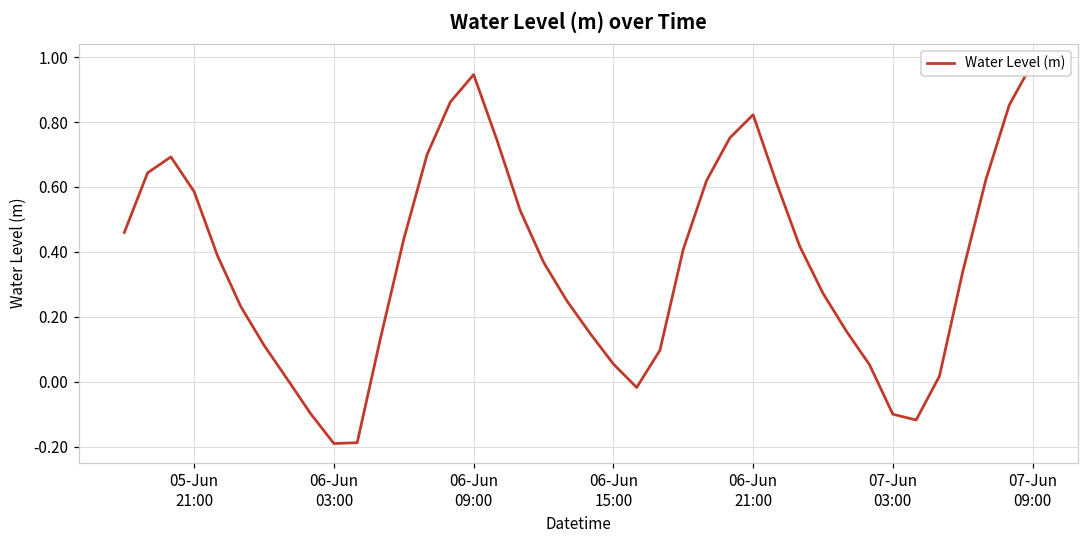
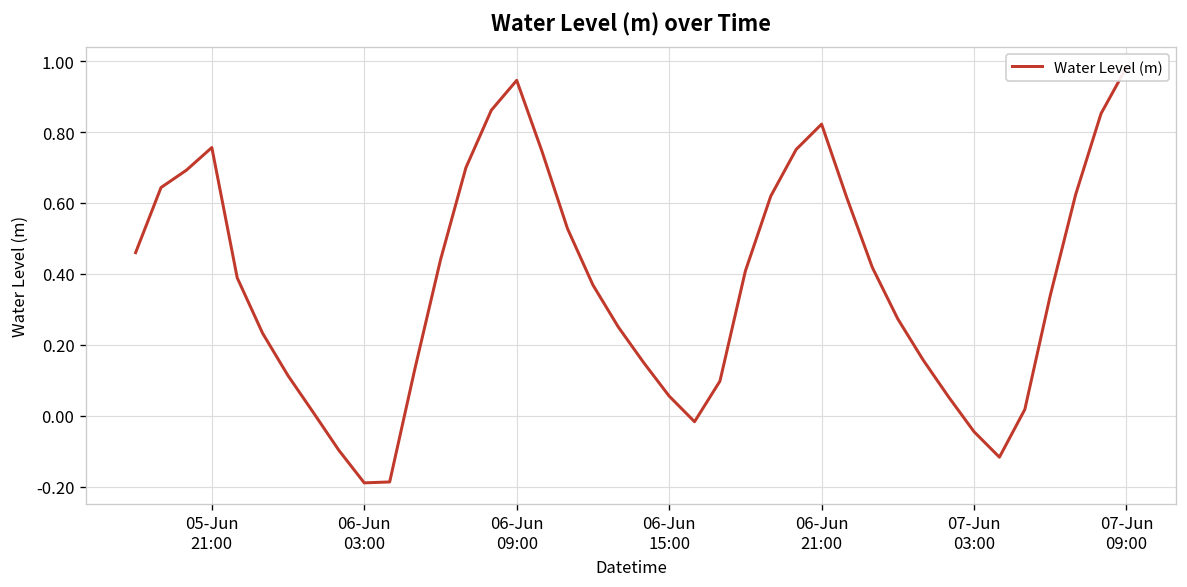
  {
-   "05-Jun 21:00": 0.59,
+   "05-Jun 21:00": 0.76,
    "06-Jun 03:00": -0.19,
    "06-Jun 09:00": 0.95,
    "06-Jun 15:00": 0.06,
    "06-Jun 21:00": 0.82,
-   "07-Jun 03:00": -0.10
+   "07-Jun 03:00": -0.05
  }
